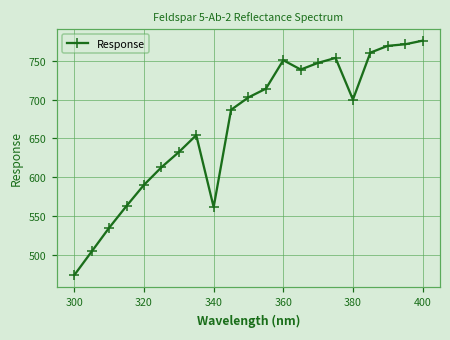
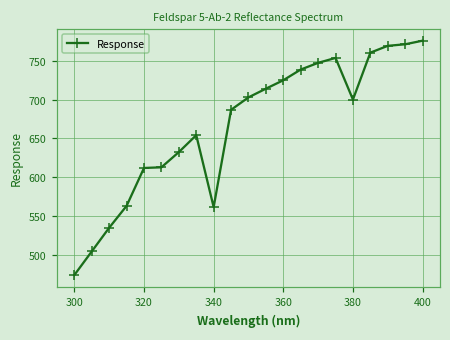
  {
    "300": 470,
-   "320": 590,
+   "320": 610,
    "340": 560,
-   "360": 750,
+   "360": 720,
    "380": 700,
    "400": 780
  }
